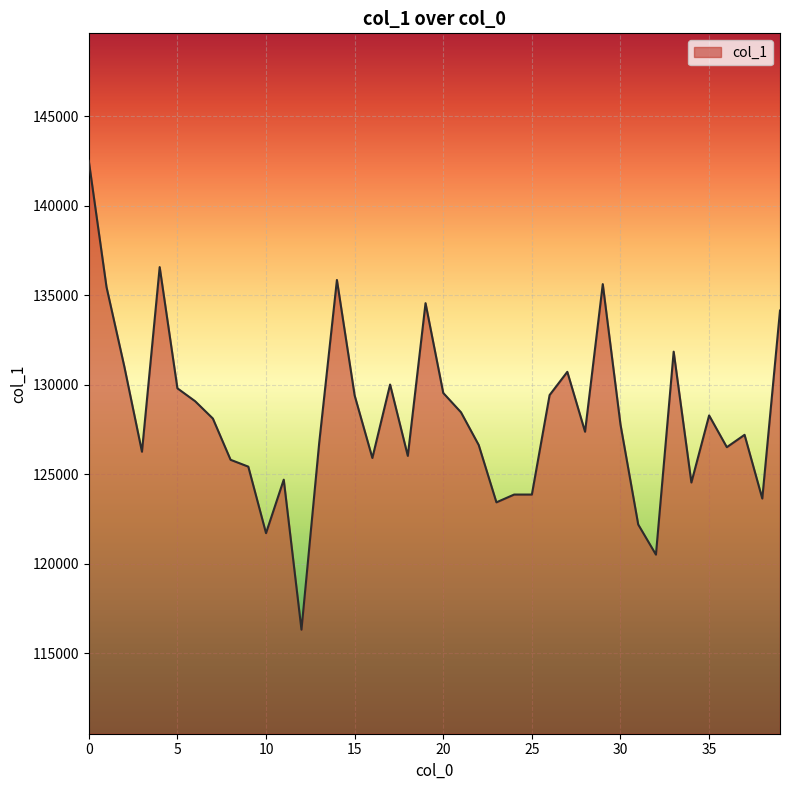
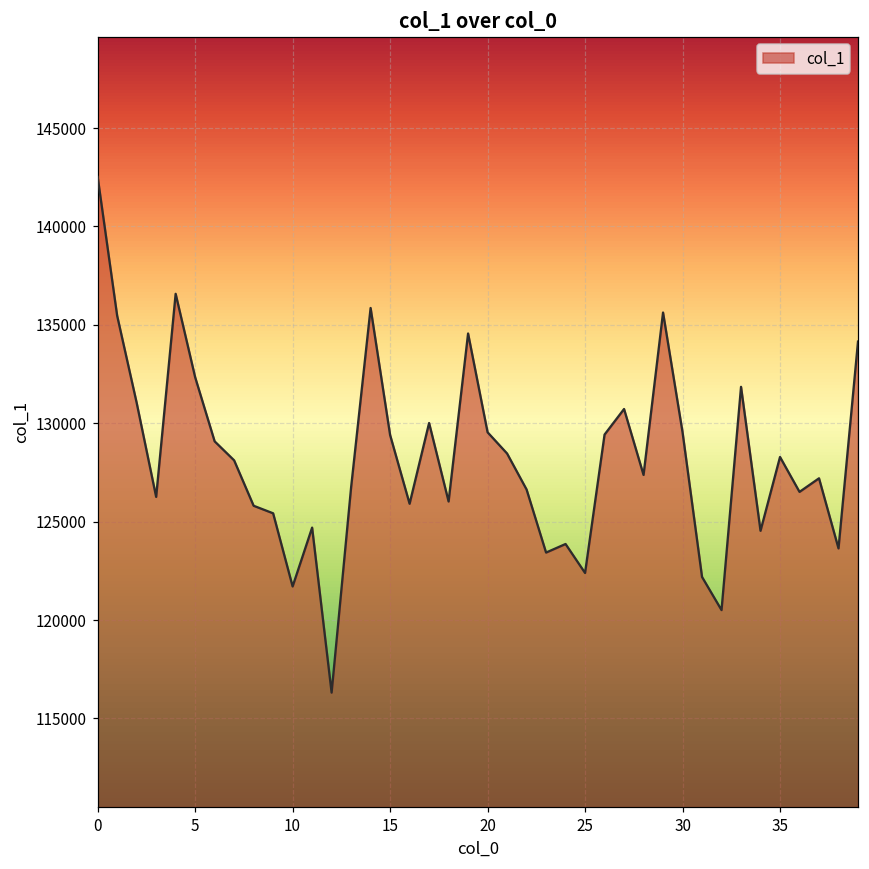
  {
    "0": 142500,
-   "5": 129800,
+   "5": 132300,
    "10": 121700,
    "15": 129400,
    "20": 129500,
-   "25": 123900,
-   "30": 127800,
+   "25": 122400,
+   "30": 129500,
    "35": 128300
  }
